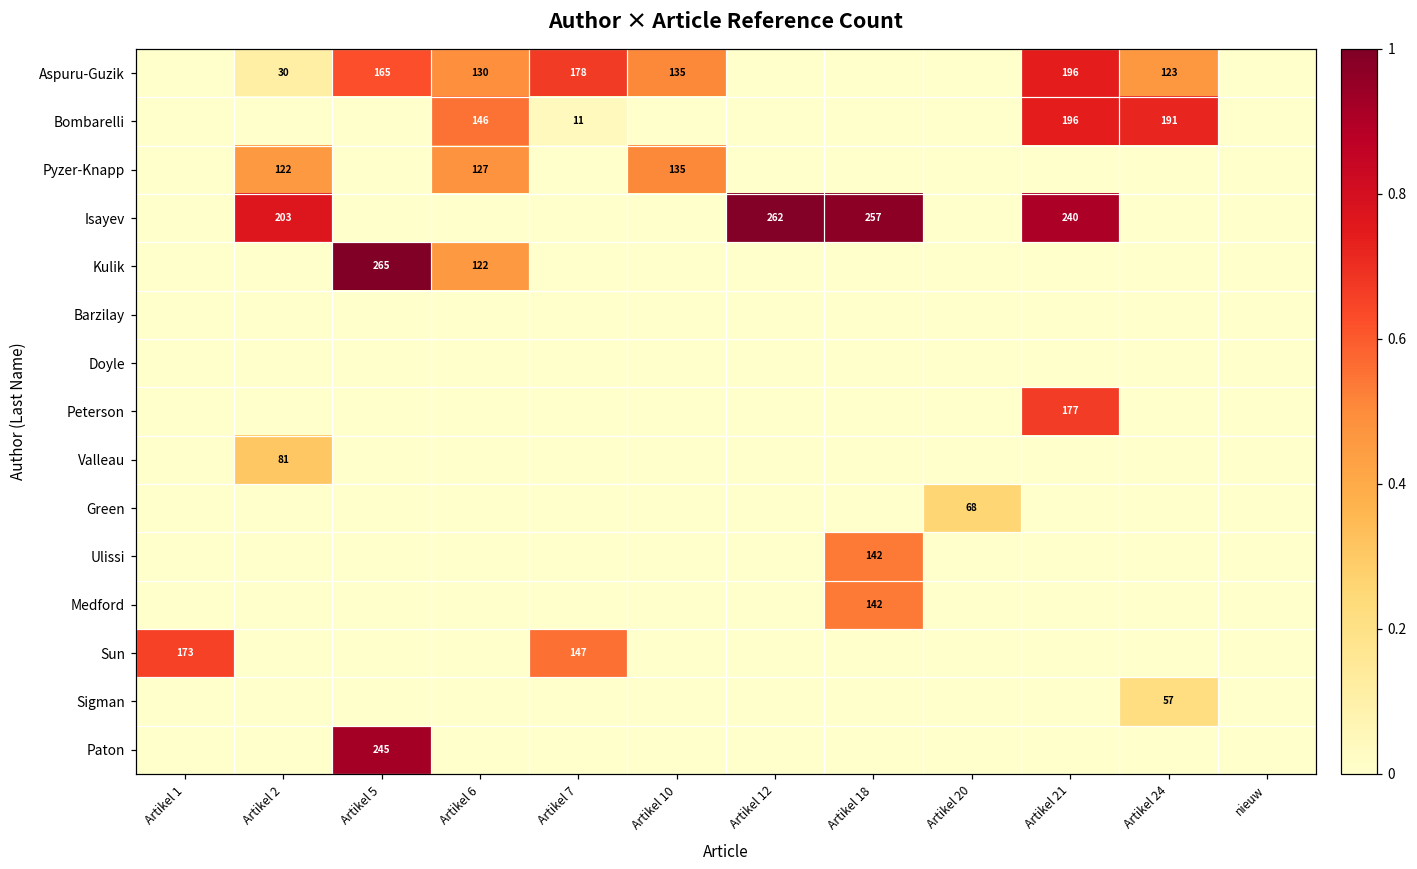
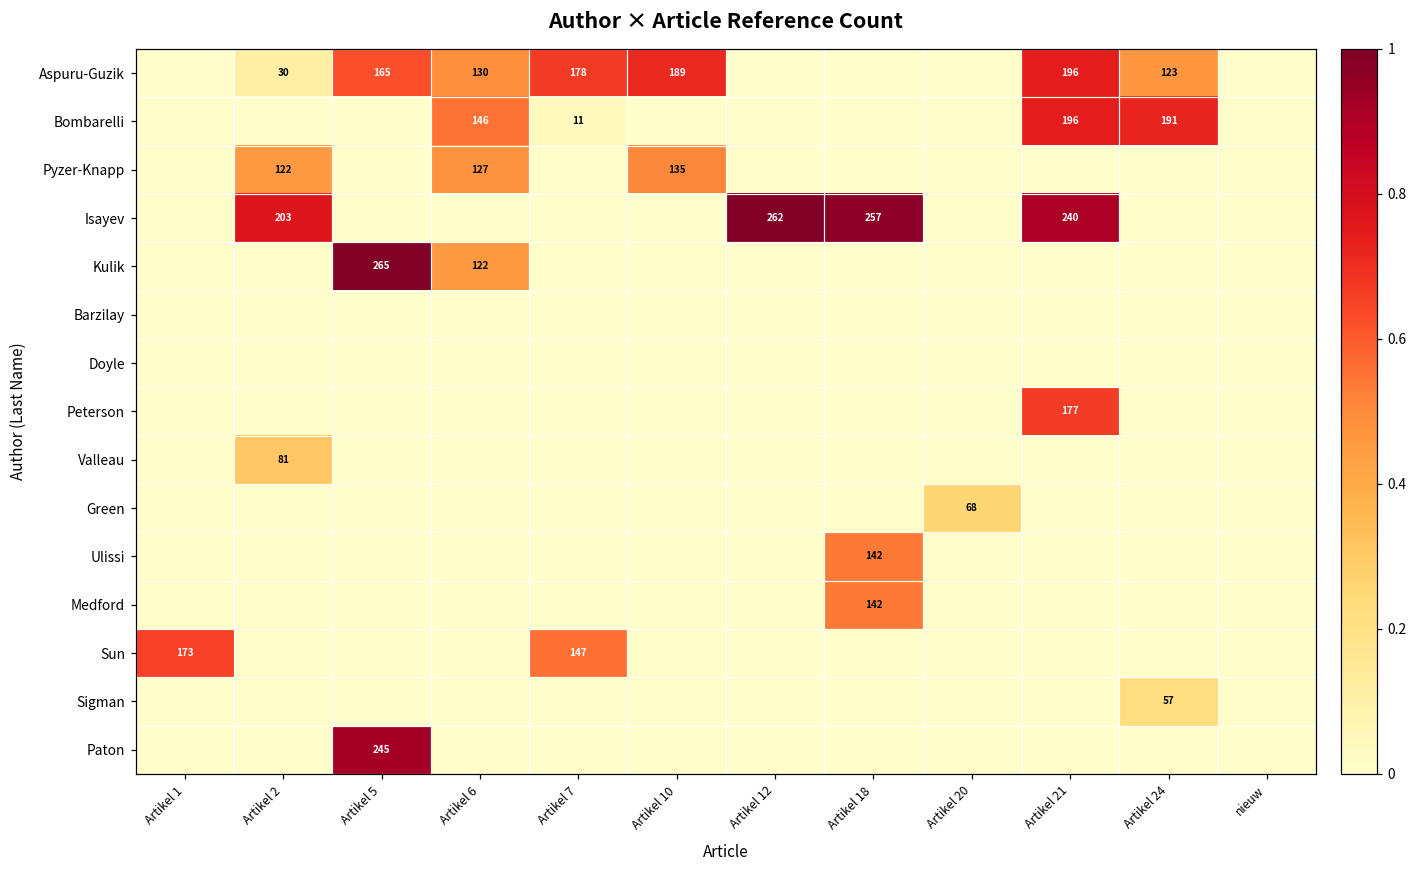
  {
    "Aspuru-Guzik": {
      "Artikel 2": 30,
      "Artikel 5": 165,
      "Artikel 6": 130,
      "Artikel 7": 178,
-     "Artikel 10": 135,
+     "Artikel 10": 189,
      "Artikel 21": 196,
      "Artikel 24": 123
    },
    "Bombarelli": {
      "Artikel 6": 146,
      "Artikel 7": 11,
      "Artikel 21": 196,
      "Artikel 24": 191
    },
    "Pyzer-Knapp": {
      "Artikel 2": 122,
      "Artikel 6": 127,
      "Artikel 10": 135
    },
    "Isayev": {
      "Artikel 2": 203,
      "Artikel 12": 262,
      "Artikel 18": 257,
      "Artikel 21": 240
    },
    "Kulik": {
      "Artikel 5": 265,
      "Artikel 6": 122
    },
    "Peterson": {
      "Artikel 21": 177
    },
    "Valleau": {
      "Artikel 2": 81
    },
    "Green": {
      "Artikel 20": 68
    },
    "Ulissi": {
      "Artikel 18": 142
    },
    "Medford": {
      "Artikel 18": 142
    },
    "Sun": {
      "Artikel 1": 173,
      "Artikel 7": 147
    },
    "Sigman": {
      "Artikel 24": 57
    },
    "Paton": {
      "Artikel 5": 245
    }
  }
